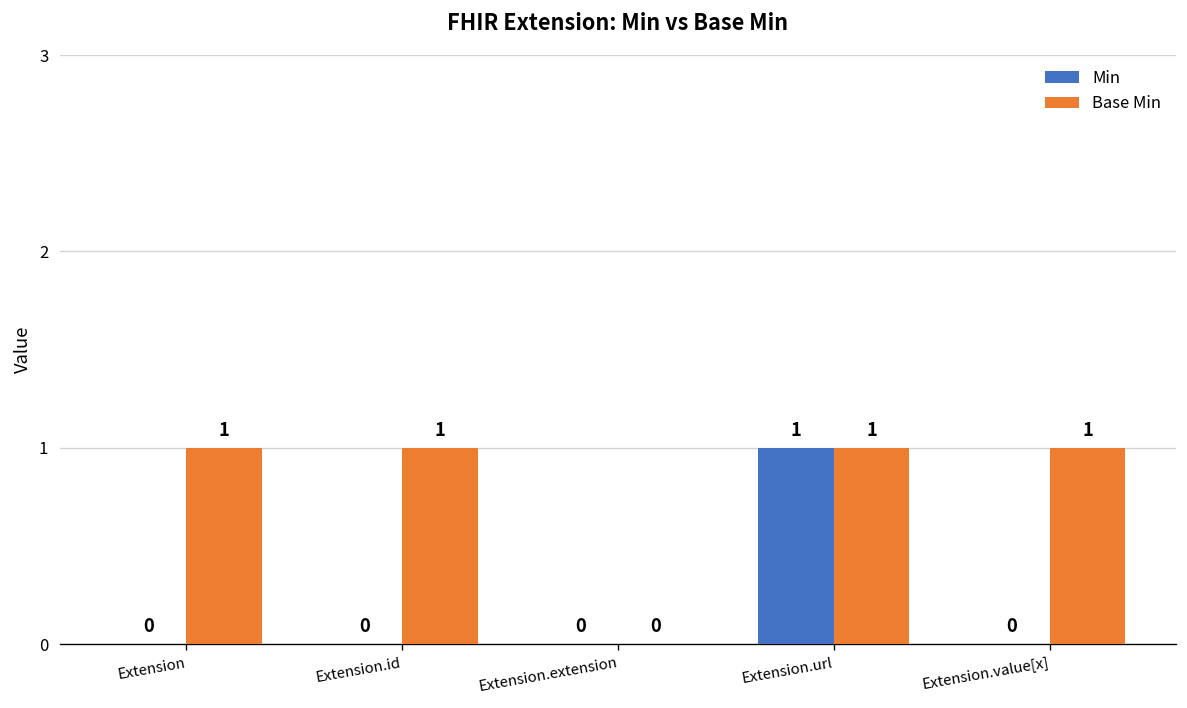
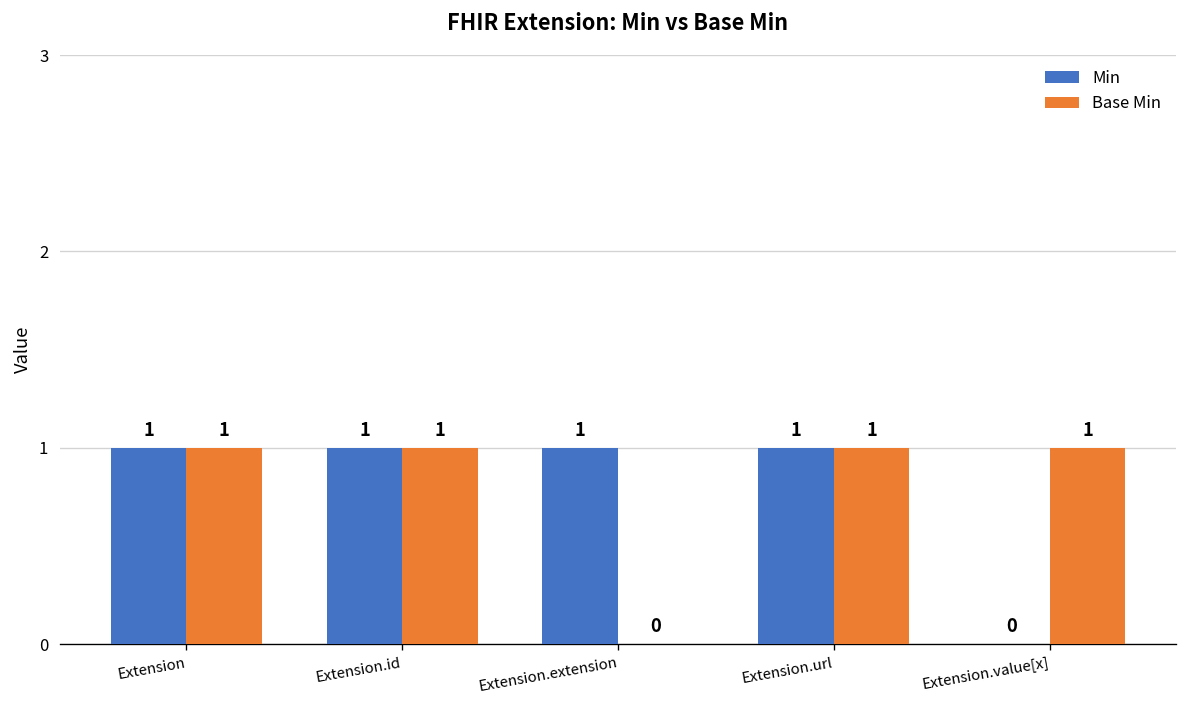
  {
    "Min": {
-     "Extension": 0,
-     "Extension.id": 0,
-     "Extension.extension": 0,
+     "Extension": 1,
+     "Extension.id": 1,
+     "Extension.extension": 1,
      "Extension.url": 1,
      "Extension.value[x]": 0
    },
    "Base Min": {
      "Extension": 1,
      "Extension.id": 1,
      "Extension.extension": 0,
      "Extension.url": 1,
      "Extension.value[x]": 1
    }
  }
